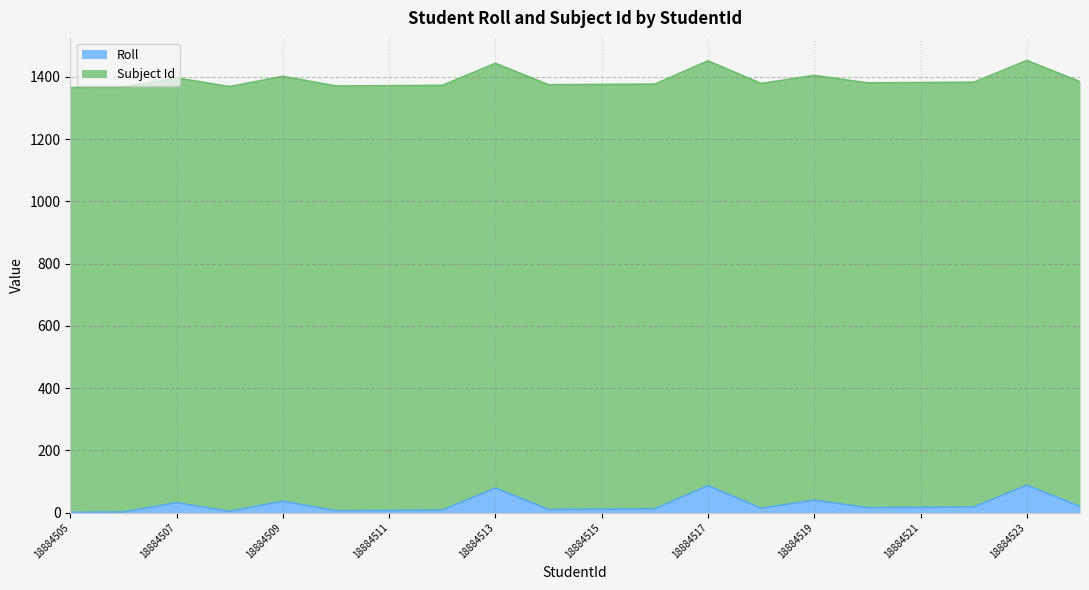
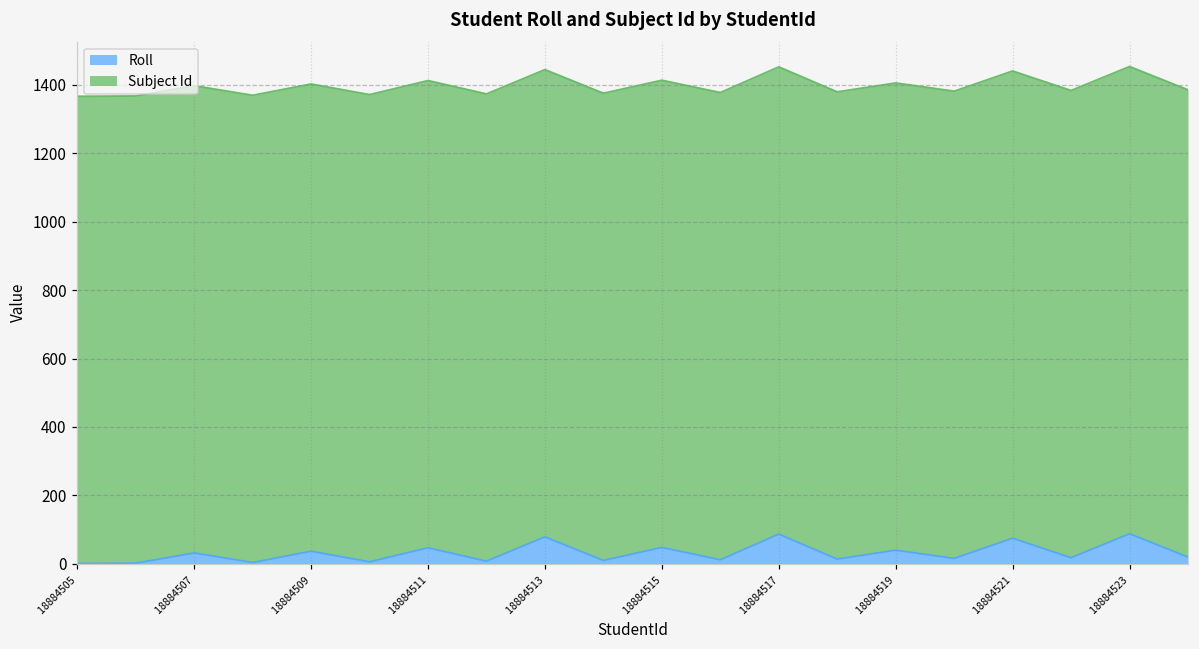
  {
    "Roll": {
      "18884505": 0,
      "18884507": 30,
      "18884509": 40,
-     "18884511": 10,
+     "18884511": 50,
      "18884513": 80,
-     "18884515": 10,
+     "18884515": 50,
      "18884517": 90,
      "18884519": 40,
-     "18884521": 20,
+     "18884521": 80,
      "18884523": 90
    },
    "Subject Id": {
      "18884505": 1370,
      "18884509": 1370,
      "18884511": 1370,
      "18884513": 1370,
      "18884515": 1370,
      "18884517": 1370,
      "18884519": 1370,
      "18884521": 1370,
      "18884523": 1370
    }
  }
